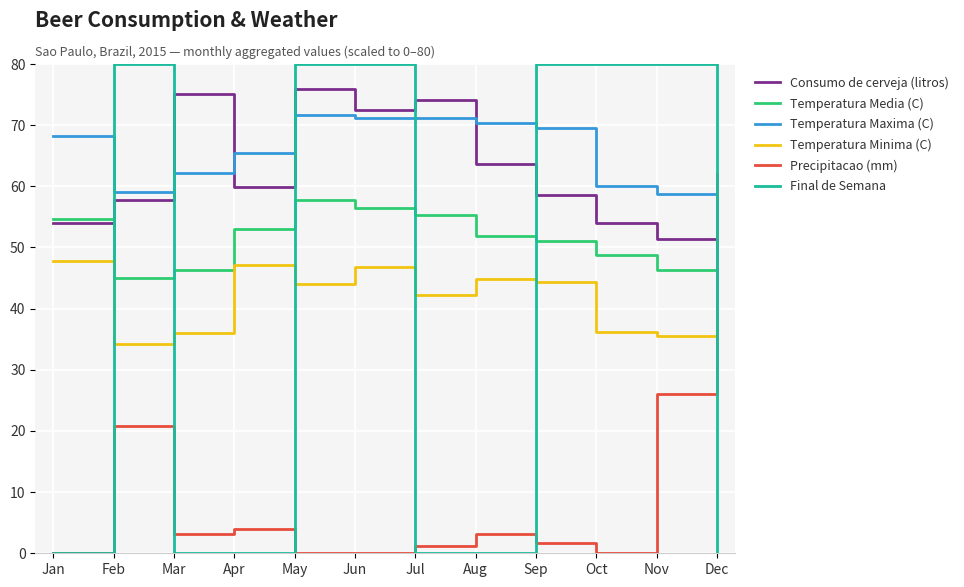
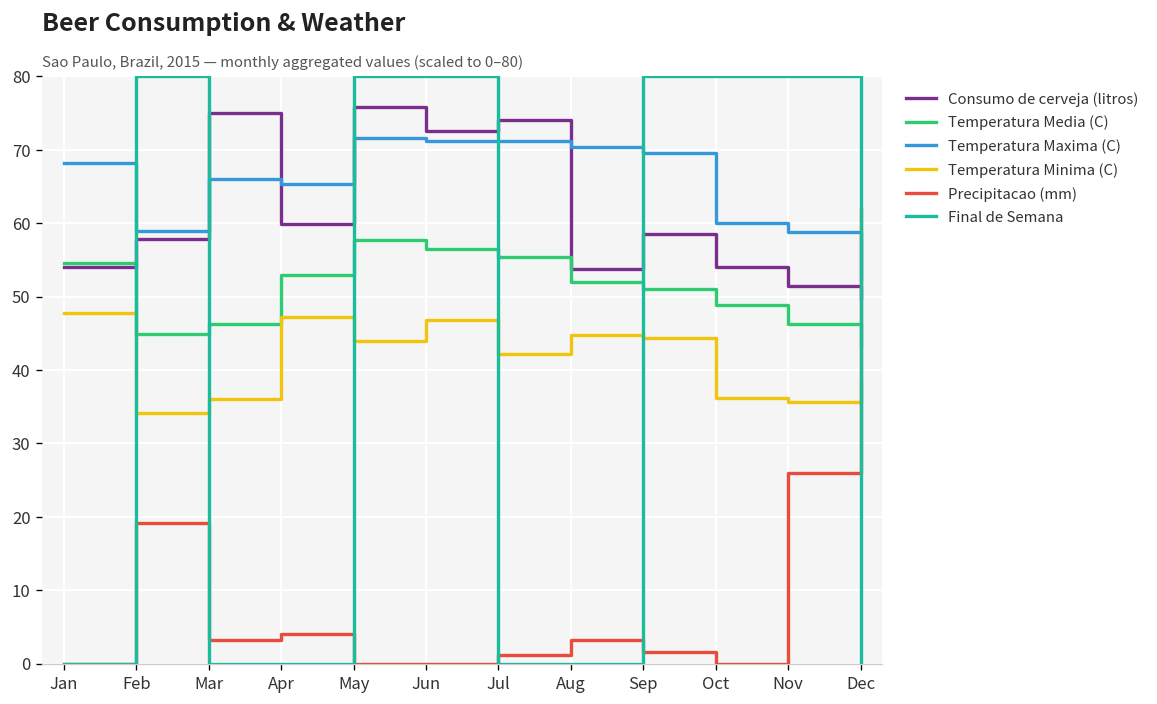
  {
    "Consumo de cerveja (litros)": {
      "Jan": 54,
      "Feb": 58,
      "Mar": 75,
      "Apr": 60,
      "May": 76,
      "Jun": 73,
      "Jul": 74,
-     "Aug": 64,
+     "Aug": 54,
      "Sep": 59,
      "Oct": 54,
      "Nov": 51,
      "Dec": 50
    },
    "Temperatura Maxima (C)": {
      "Jan": 68,
      "Feb": 59,
-     "Mar": 62,
+     "Mar": 66,
      "Apr": 65,
      "May": 72,
      "Jun": 71,
      "Jul": 71,
      "Aug": 70,
      "Sep": 70,
      "Oct": 60,
      "Nov": 59,
      "Dec": 52
    },
    "Temperatura Minima (C)": {
      "Jan": 48,
      "Feb": 34,
      "Mar": 36,
      "Apr": 47,
      "May": 44,
      "Jun": 47,
      "Jul": 42,
      "Aug": 45,
      "Sep": 44,
      "Oct": 36,
      "Nov": 36,
      "Dec": 38
    },
    "Precipitacao (mm)": {
-     "Feb": 21,
+     "Feb": 19,
      "Mar": 3,
      "Apr": 4,
      "May": 0,
      "Jun": 0,
      "Jul": 1,
      "Aug": 3,
      "Sep": 2,
      "Oct": 0,
      "Nov": 26,
      "Dec": 62
    }
  }
